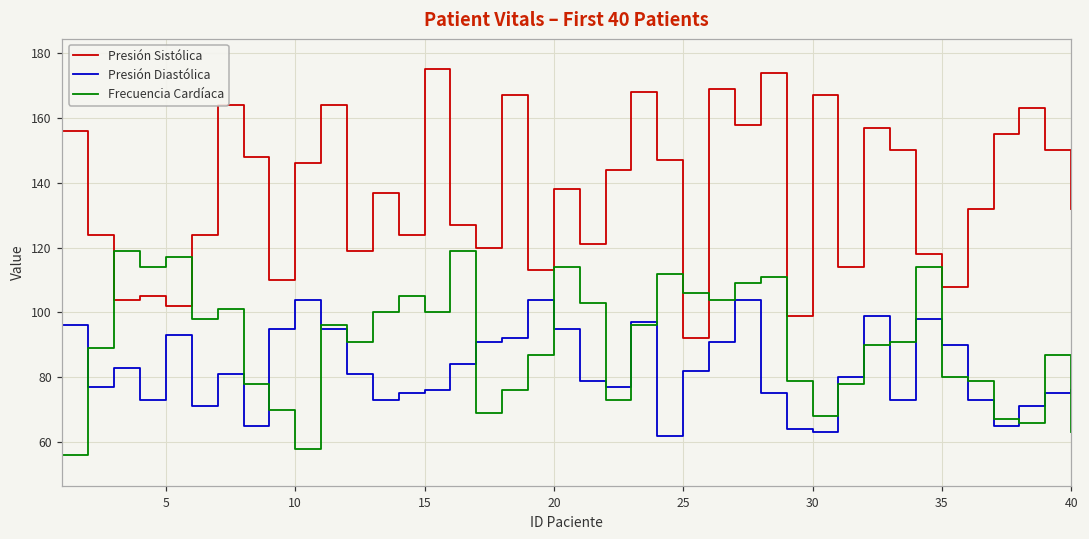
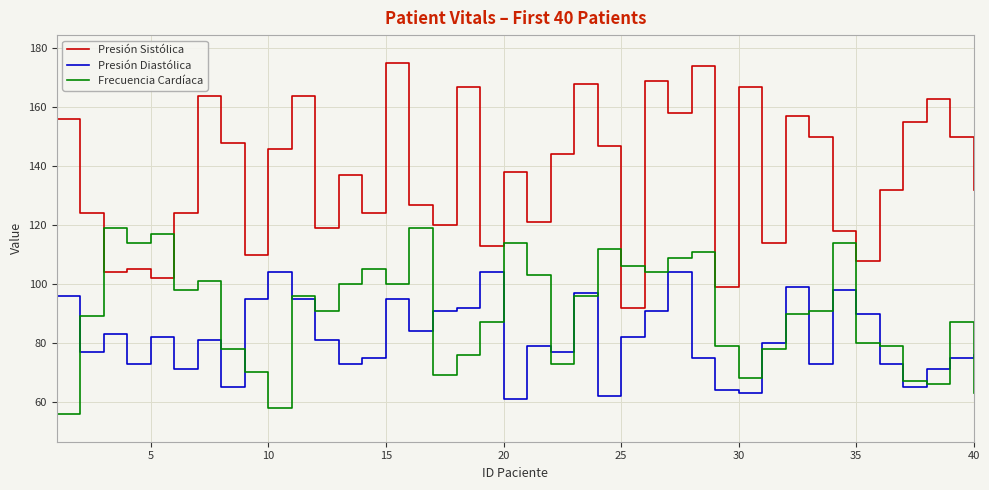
  {
    "Presión Sistólica": {
      "5": 102,
      "10": 146,
      "15": 175,
      "20": 138,
      "25": 92,
      "30": 167,
      "35": 108,
      "40": 132
    },
    "Presión Diastólica": {
-     "5": 93,
+     "5": 82,
      "10": 104,
-     "15": 76,
-     "20": 95,
+     "15": 95,
+     "20": 61,
      "25": 82,
      "30": 63,
      "35": 90,
      "40": 76
    },
    "Frecuencia Cardíaca": {
      "5": 117,
      "10": 58,
      "15": 100,
      "20": 114,
      "25": 106,
      "30": 68,
      "35": 80,
      "40": 63
    }
  }
